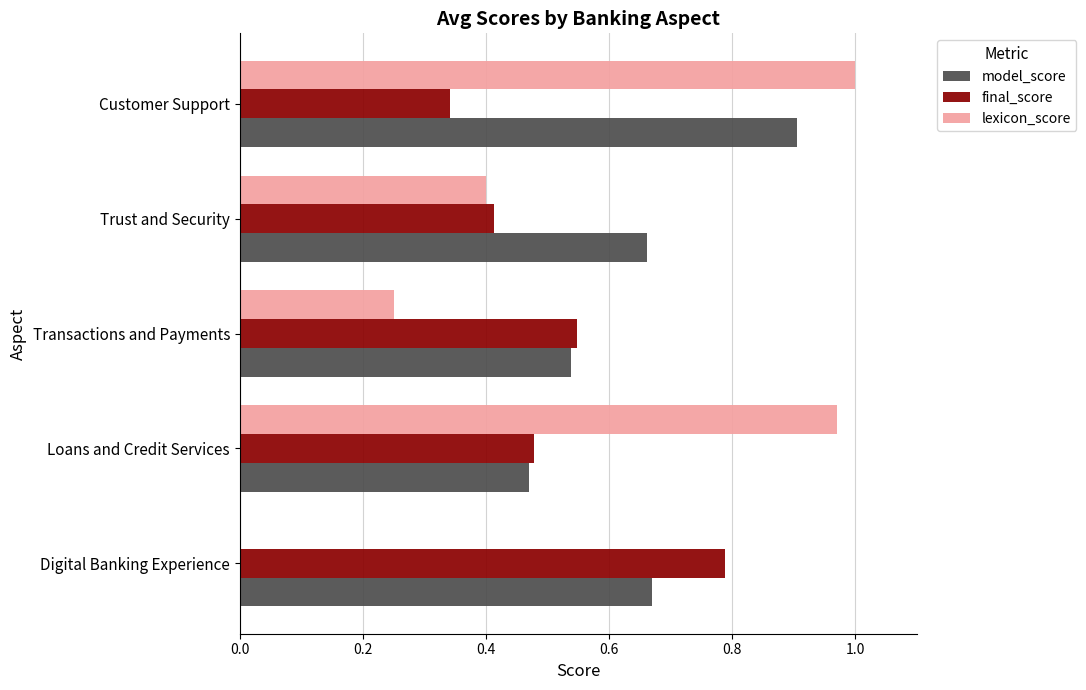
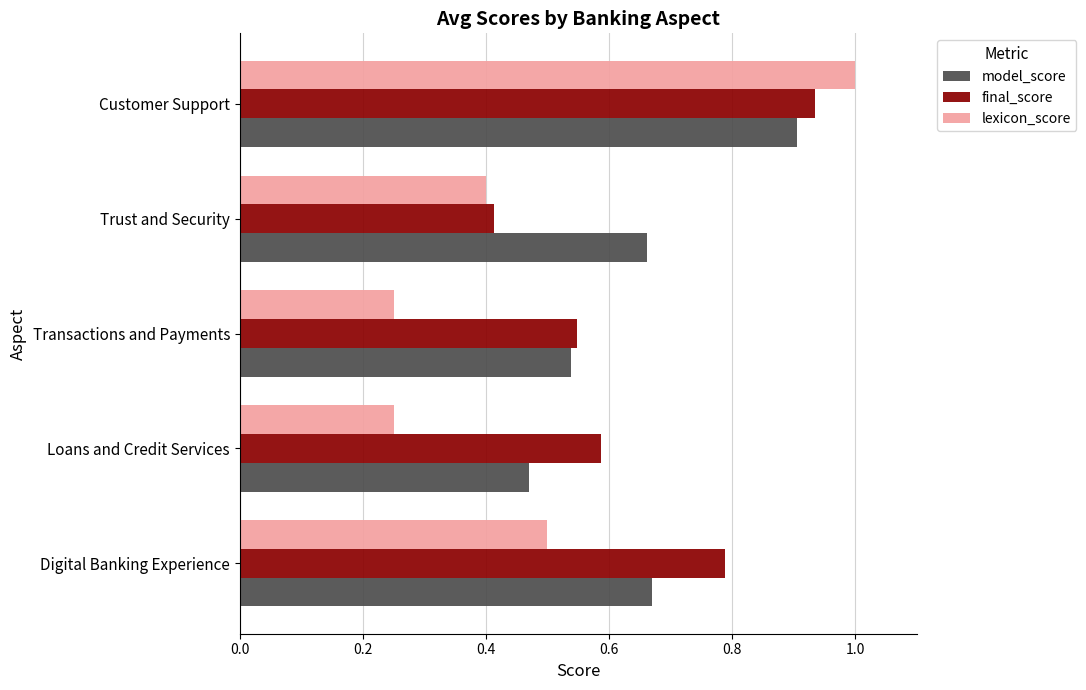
  {
    "model_score": {
      "Customer Support": 0.91,
      "Trust and Security": 0.66,
      "Transactions and Payments": 0.54,
      "Loans and Credit Services": 0.47,
      "Digital Banking Experience": 0.67
    },
    "final_score": {
-     "Customer Support": 0.34,
+     "Customer Support": 0.93,
      "Trust and Security": 0.41,
      "Transactions and Payments": 0.55,
-     "Loans and Credit Services": 0.48,
+     "Loans and Credit Services": 0.59,
      "Digital Banking Experience": 0.79
    },
    "lexicon_score": {
      "Customer Support": 1.00,
      "Trust and Security": 0.40,
      "Transactions and Payments": 0.25,
-     "Loans and Credit Services": 0.97,
-     "Digital Banking Experience": 0.0
+     "Loans and Credit Services": 0.25,
+     "Digital Banking Experience": 0.5
    }
  }
